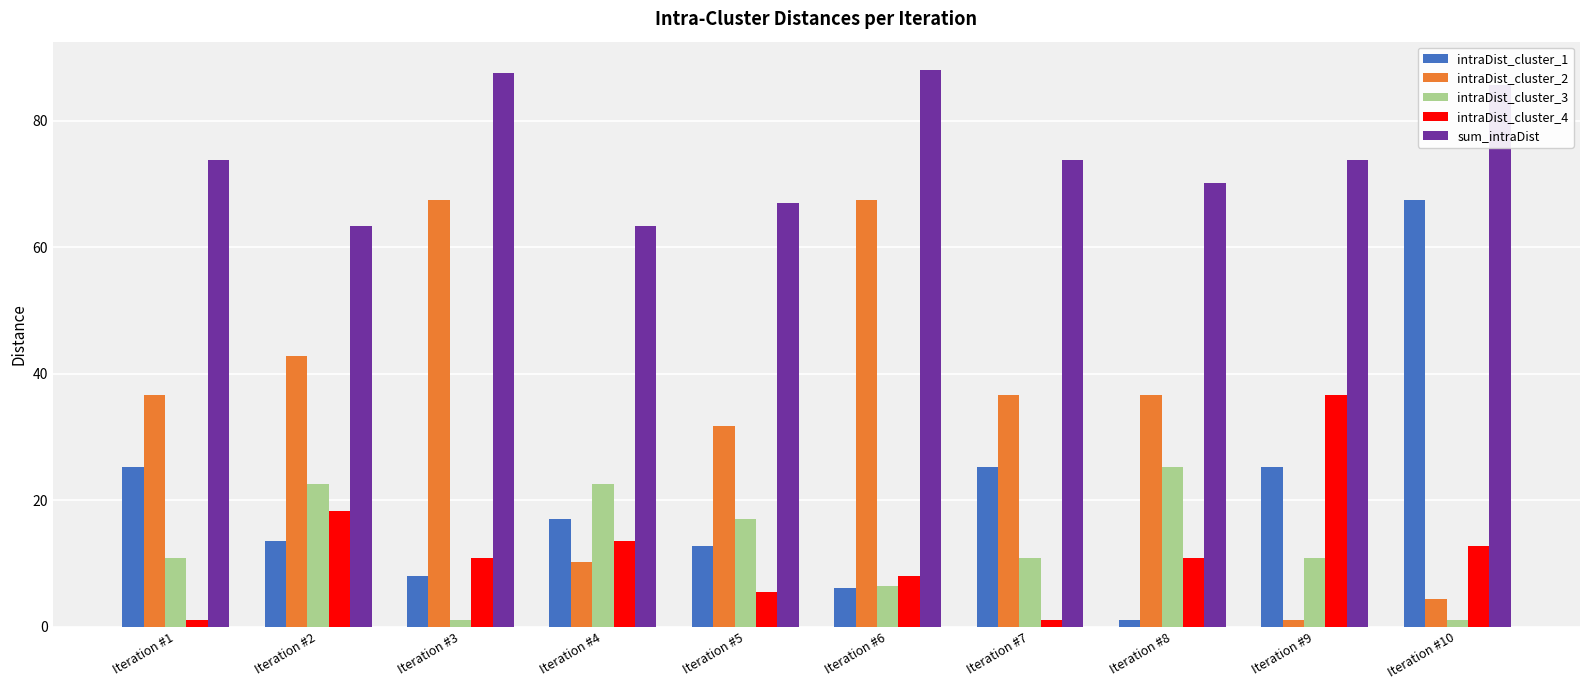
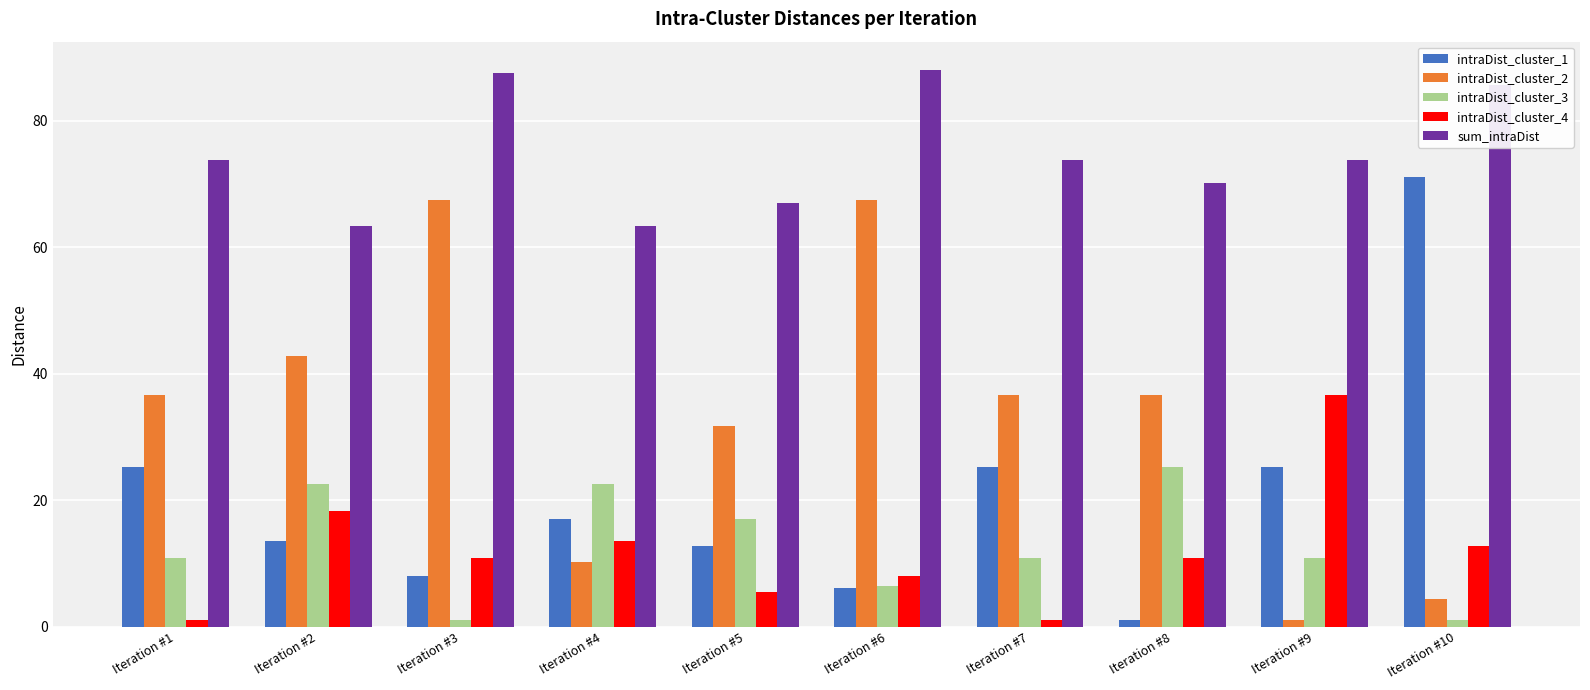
  {
    "intraDist_cluster_1": {
      "Iteration #1": 25,
      "Iteration #2": 14,
      "Iteration #3": 8,
      "Iteration #4": 17,
      "Iteration #5": 13,
      "Iteration #6": 6,
      "Iteration #7": 25,
      "Iteration #8": 1,
      "Iteration #9": 25,
-     "Iteration #10": 68
+     "Iteration #10": 71
    },
    "intraDist_cluster_2": {
      "Iteration #1": 37,
      "Iteration #2": 43,
      "Iteration #3": 68,
      "Iteration #4": 10,
      "Iteration #5": 32,
      "Iteration #6": 68,
      "Iteration #7": 37,
      "Iteration #8": 37,
      "Iteration #9": 1,
      "Iteration #10": 4
    },
    "intraDist_cluster_3": {
      "Iteration #1": 11,
      "Iteration #2": 23,
      "Iteration #3": 1,
      "Iteration #4": 23,
      "Iteration #5": 17,
      "Iteration #6": 6,
      "Iteration #7": 11,
      "Iteration #8": 25,
      "Iteration #9": 11,
      "Iteration #10": 1
    },
    "intraDist_cluster_4": {
      "Iteration #1": 1,
      "Iteration #2": 18,
      "Iteration #3": 11,
      "Iteration #4": 14,
      "Iteration #5": 6,
      "Iteration #6": 8,
      "Iteration #7": 1,
      "Iteration #8": 11,
      "Iteration #9": 37,
      "Iteration #10": 13
    },
    "sum_intraDist": {
      "Iteration #1": 74,
      "Iteration #2": 63,
      "Iteration #3": 88,
      "Iteration #4": 63,
      "Iteration #5": 67,
      "Iteration #6": 88,
      "Iteration #7": 74,
      "Iteration #8": 70,
      "Iteration #9": 74
    }
  }
